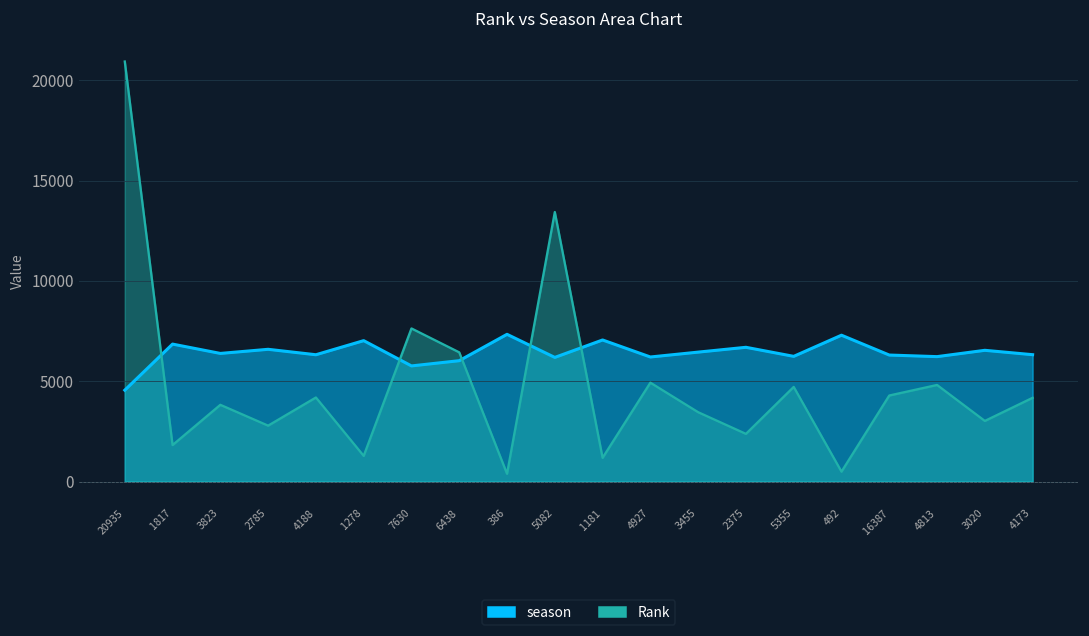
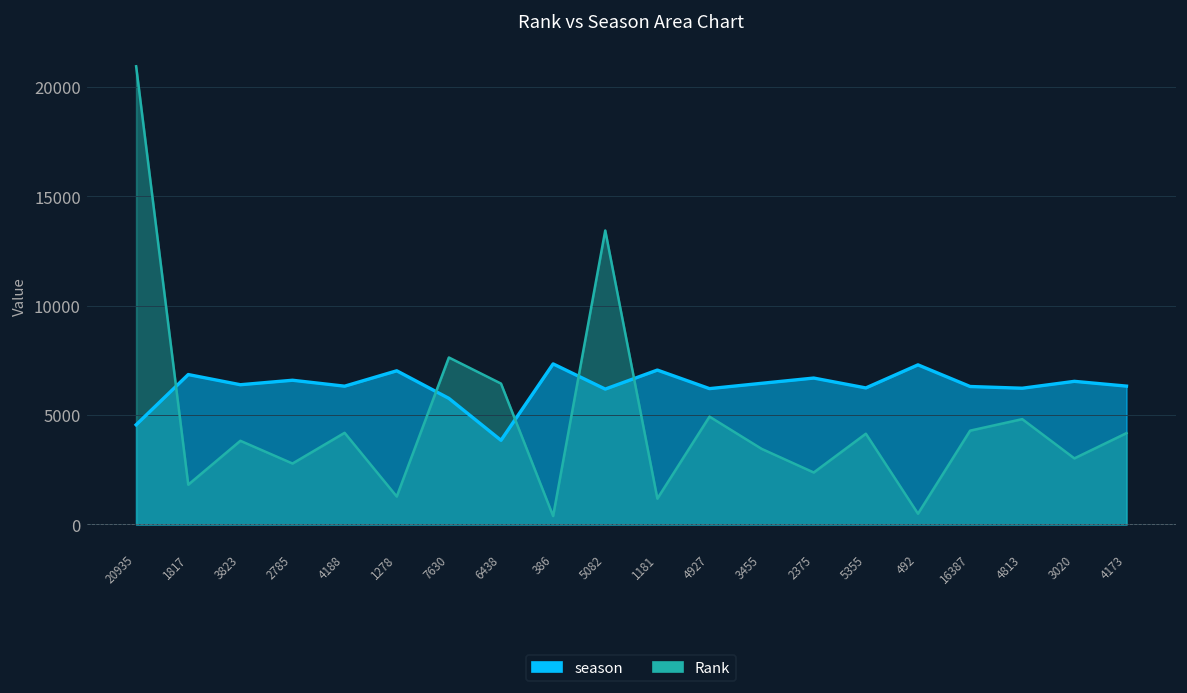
  {
    "season": {
      "20935": 4600,
      "1817": 6900,
      "3823": 6400,
      "2785": 6600,
      "4188": 6300,
      "1278": 7000,
      "7630": 5800,
-     "6438": 6000,
+     "6438": 3800,
      "386": 7300,
      "5082": 6200,
      "1181": 7100,
      "4927": 6200,
      "3455": 6500,
      "2375": 6700,
      "5355": 6200,
      "492": 7300,
      "16387": 6300,
      "4813": 6200,
      "3020": 6500,
      "4173": 6300
    },
    "Rank": {
      "20935": 20900,
      "1817": 1800,
      "3823": 3800,
      "2785": 2800,
      "4188": 4200,
      "1278": 1300,
      "7630": 7600,
      "6438": 6400,
      "386": 400,
      "5082": 13400,
      "1181": 1200,
      "4927": 4900,
      "3455": 3500,
      "2375": 2400,
-     "5355": 4700,
+     "5355": 4100,
      "492": 500,
      "16387": 4300,
      "4813": 4800,
      "3020": 3000,
      "4173": 4200
    }
  }
